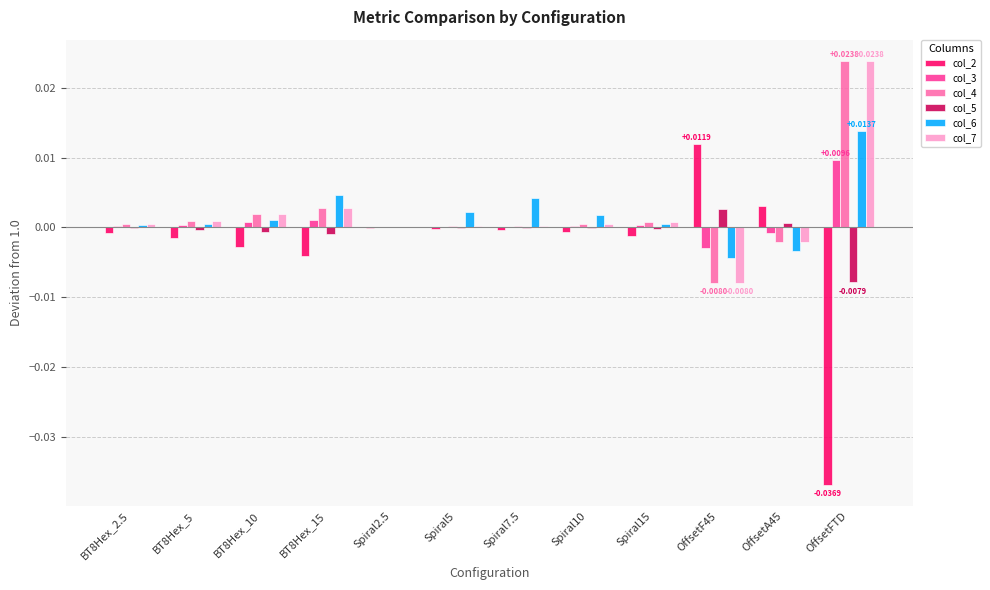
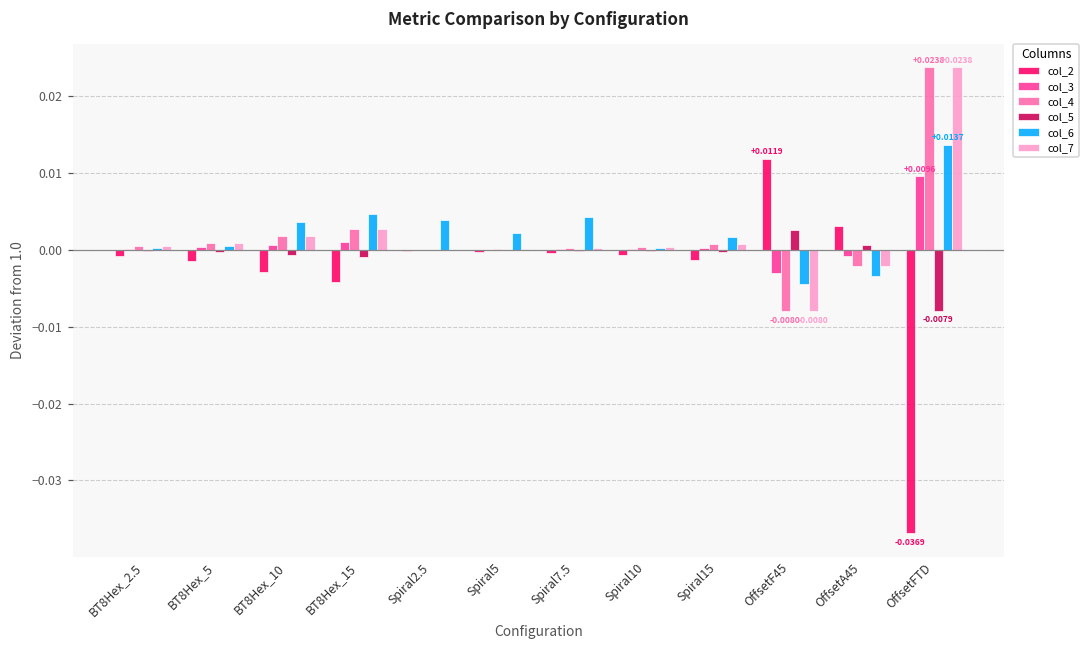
  {
    "col_6": {
      "BT8Hex_5": "0.001",
-     "BT8Hex_10": "0.001",
+     "BT8Hex_10": "0.004",
      "BT8Hex_15": "0.005",
-     "Spiral2.5": "0.000",
+     "Spiral2.5": "0.004",
      "Spiral5": "0.002",
      "Spiral7.5": "0.004",
-     "Spiral10": "0.002",
-     "Spiral15": "0.000",
+     "Spiral10": "0.000",
+     "Spiral15": "0.002",
      "OffsetF45": "-0.004",
      "OffsetA45": "-0.003"
    },
    "col_7": {
      "OffsetF45": "-0.0080",
      "OffsetFTD": "+0.0238"
    }
  }
